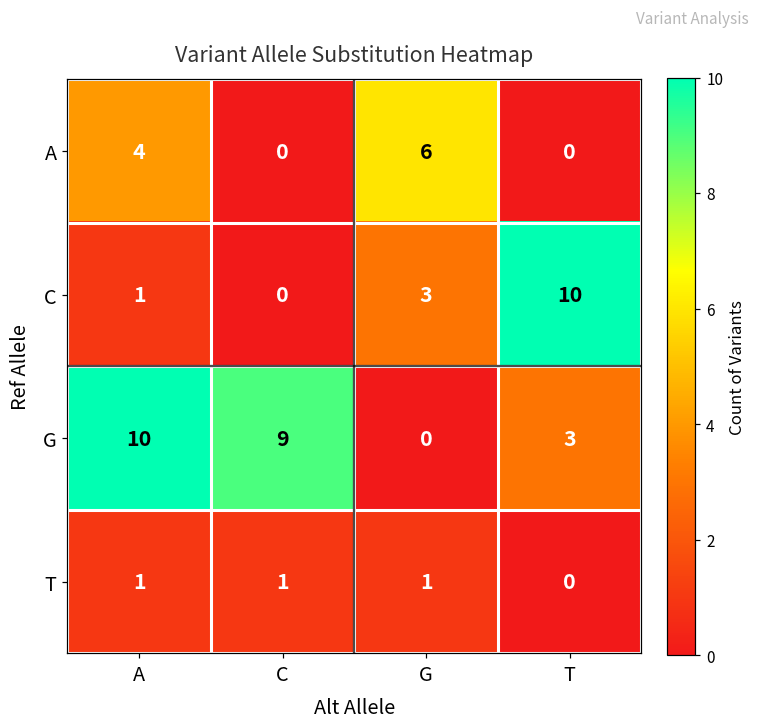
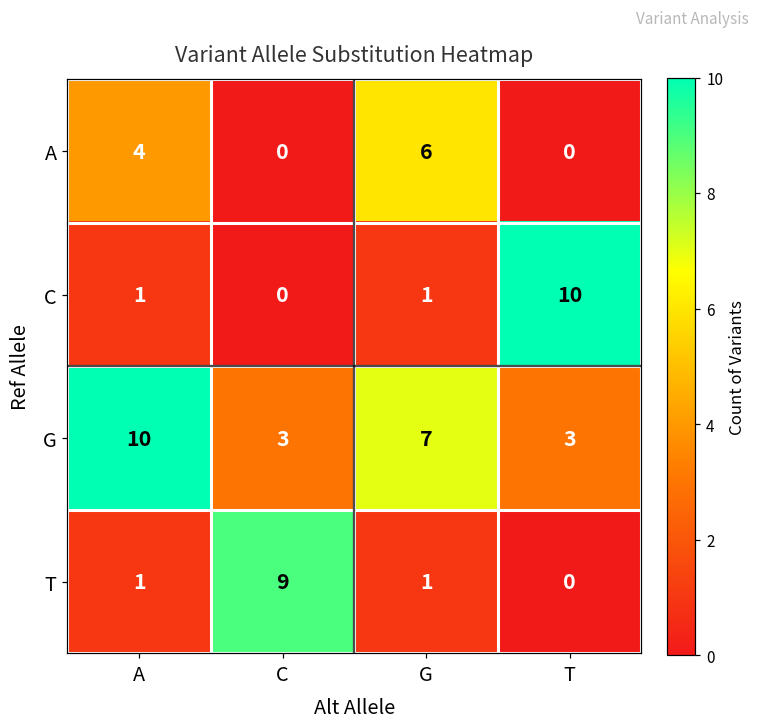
  {
    "A": {
      "A": 4,
      "C": 0,
      "G": 6,
      "T": 0
    },
    "C": {
      "A": 1,
      "C": 0,
-     "G": 3,
+     "G": 1,
      "T": 10
    },
    "G": {
      "A": 10,
-     "C": 9,
-     "G": 0,
+     "C": 3,
+     "G": 7,
      "T": 3
    },
    "T": {
      "A": 1,
-     "C": 1,
+     "C": 9,
      "G": 1,
      "T": 0
    }
  }
